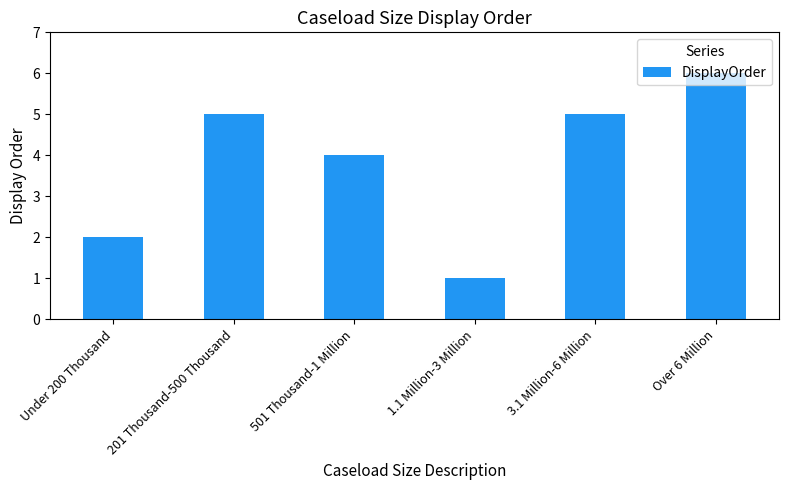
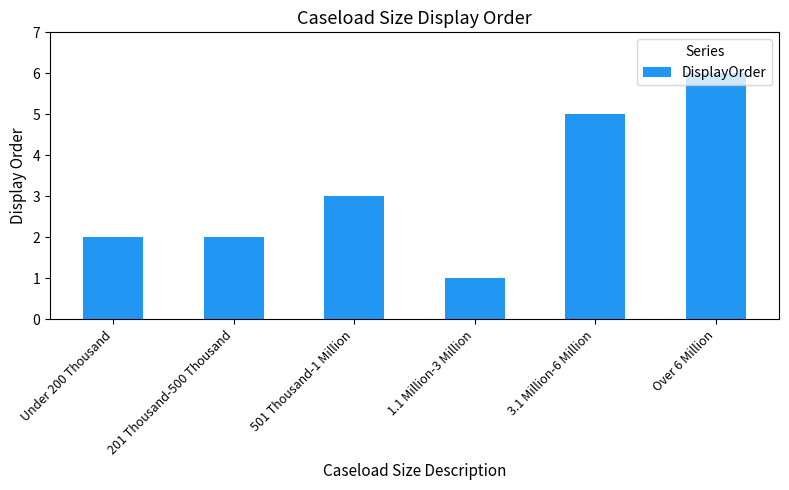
  {
    "Under 200 Thousand": 2,
-   "201 Thousand-500 Thousand": 5,
-   "501 Thousand-1 Million": 4,
+   "201 Thousand-500 Thousand": 2,
+   "501 Thousand-1 Million": 3,
    "1.1 Million-3 Million": 1,
    "3.1 Million-6 Million": 5
  }
